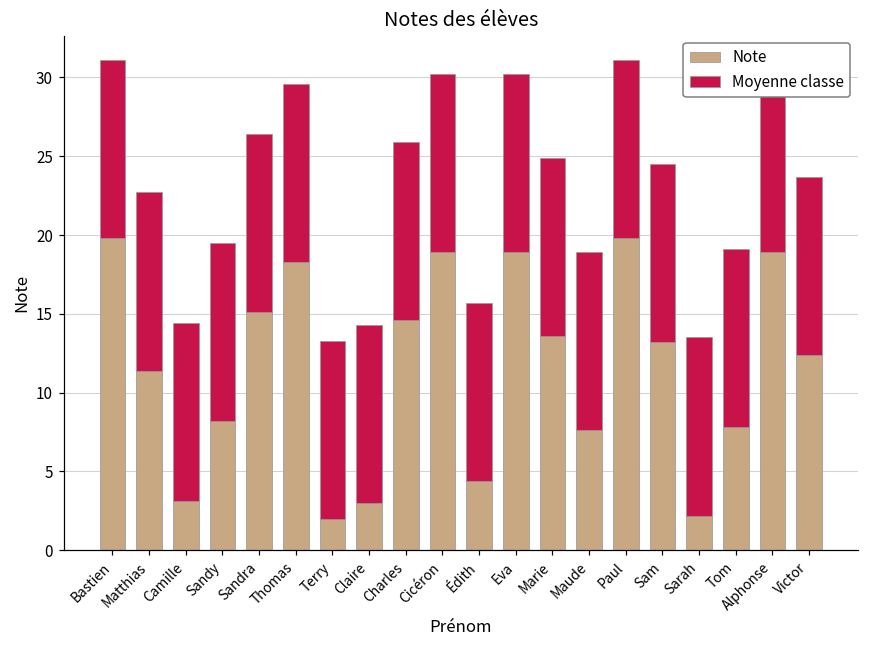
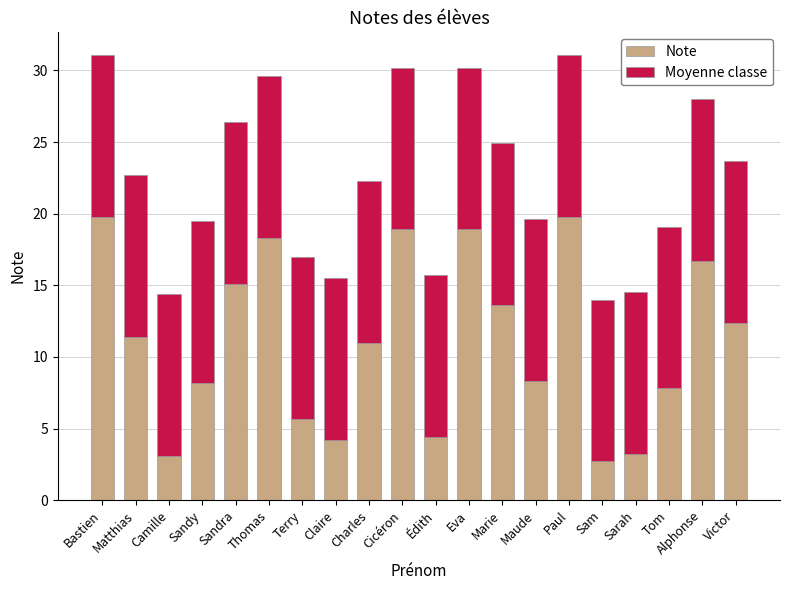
  {
    "Note": {
      "Bastien": 19.8,
      "Matthias": 11.4,
      "Camille": 3.1,
      "Sandy": 8.2,
      "Sandra": 15.1,
      "Thomas": 18.3,
-     "Terry": 2.0,
-     "Claire": 3.0,
-     "Charles": 14.6,
+     "Terry": 5.7,
+     "Claire": 4.2,
+     "Charles": 11.0,
      "Cicéron": 18.9,
      "Édith": 4.4,
      "Eva": 18.9,
      "Marie": 13.6,
-     "Maude": 7.6,
+     "Maude": 8.3,
      "Paul": 19.8,
-     "Sam": 13.2,
-     "Sarah": 2.2,
+     "Sam": 2.7,
+     "Sarah": 3.2,
      "Tom": 7.8,
-     "Alphonse": 18.9,
+     "Alphonse": 16.7,
      "Victor": 12.4
    },
    "Moyenne classe": {
      "Bastien": 11.3,
      "Matthias": 11.3,
      "Camille": 11.3,
      "Sandy": 11.3,
      "Sandra": 11.3,
      "Thomas": 11.3,
      "Terry": 11.3,
      "Claire": 11.3,
      "Charles": 11.3,
      "Cicéron": 11.3,
      "Édith": 11.3,
      "Eva": 11.3,
      "Marie": 11.3,
      "Maude": 11.3,
      "Paul": 11.3,
      "Sam": 11.3,
      "Sarah": 11.3,
      "Tom": 11.3,
      "Victor": 11.3
    }
  }
